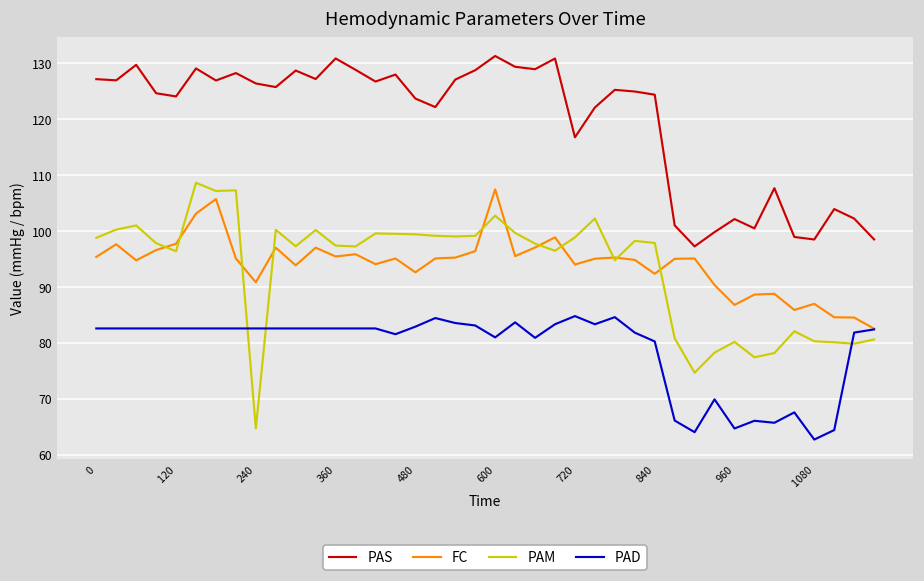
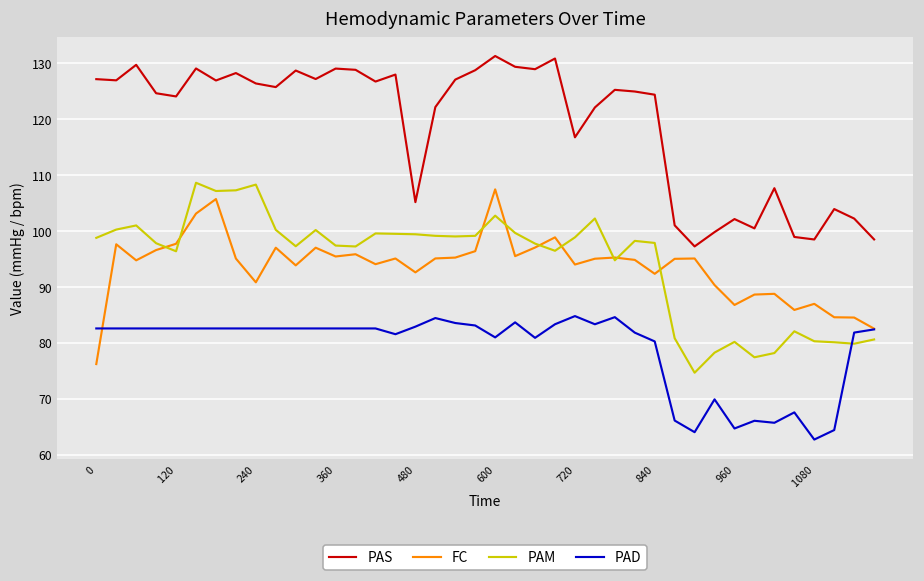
  {
    "PAS": {
      "0": 127,
      "120": 124,
      "240": 126,
-     "360": 131,
-     "480": 124,
+     "360": 129,
+     "480": 105,
      "600": 131,
      "720": 117,
      "840": 124,
      "960": 102,
      "1080": 98
    },
    "FC": {
-     "0": 95,
+     "0": 76,
      "120": 98,
      "240": 91,
      "360": 95,
      "480": 93,
      "600": 107,
      "720": 94,
      "840": 92,
      "960": 87,
      "1080": 87
    },
    "PAM": {
      "0": 99,
      "120": 96,
-     "240": 65,
+     "240": 108,
      "360": 97,
      "480": 99,
      "600": 103,
      "720": 99,
      "840": 98,
      "960": 80,
      "1080": 80
    },
    "PAD": {
      "0": 83,
      "120": 83,
      "240": 83,
      "360": 83,
      "480": 83,
      "600": 81,
      "720": 85,
      "840": 80,
      "960": 65,
      "1080": 63
    }
  }
